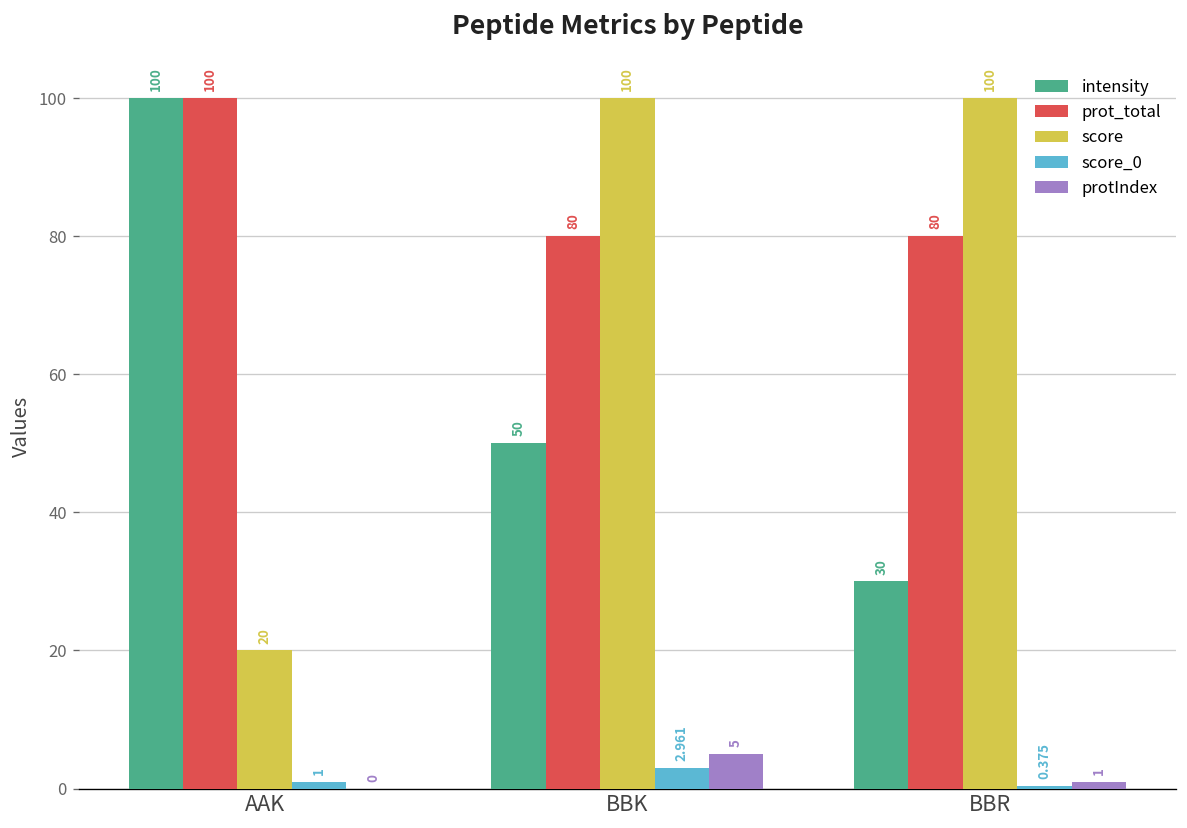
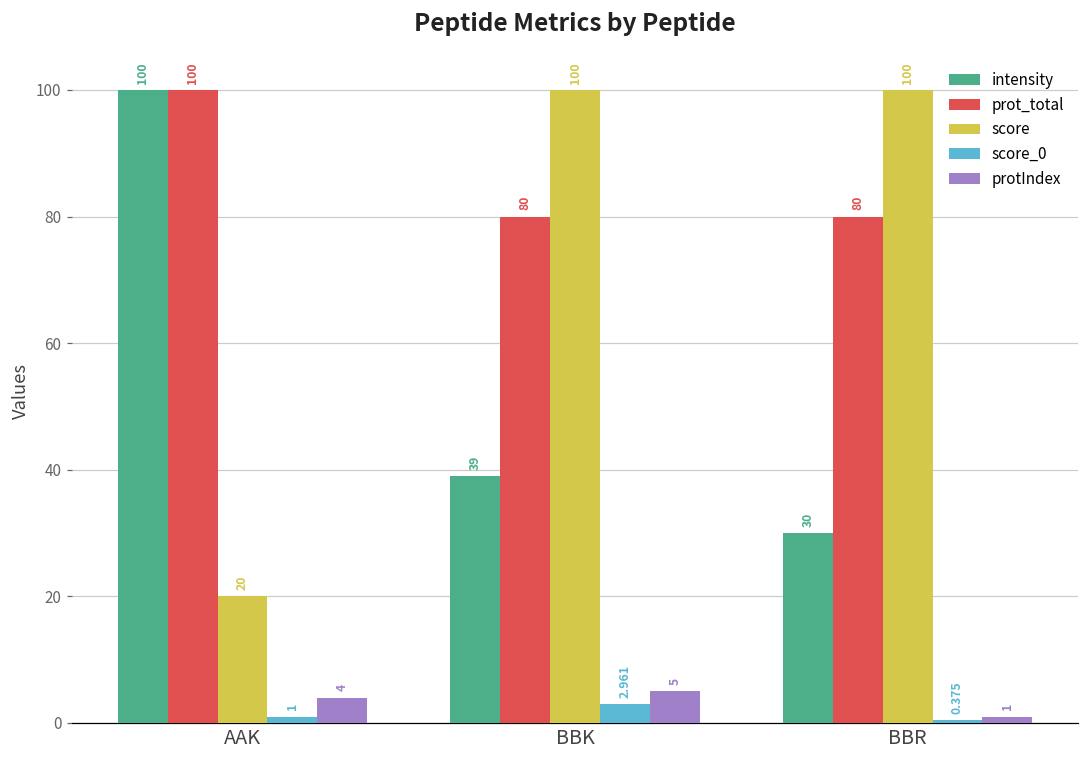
  {
    "intensity": {
      "AAK": 100,
-     "BBK": 50,
+     "BBK": 39,
      "BBR": 30
    },
    "prot_total": {
      "AAK": 100,
      "BBK": 80,
      "BBR": 80
    },
    "score": {
      "AAK": 20,
      "BBK": 100,
      "BBR": 100
    },
    "score_0": {
      "AAK": 1,
      "BBK": 2.961,
      "BBR": 0.375
    },
    "protIndex": {
-     "AAK": 0,
+     "AAK": 4,
      "BBK": 5,
      "BBR": 1
    }
  }
